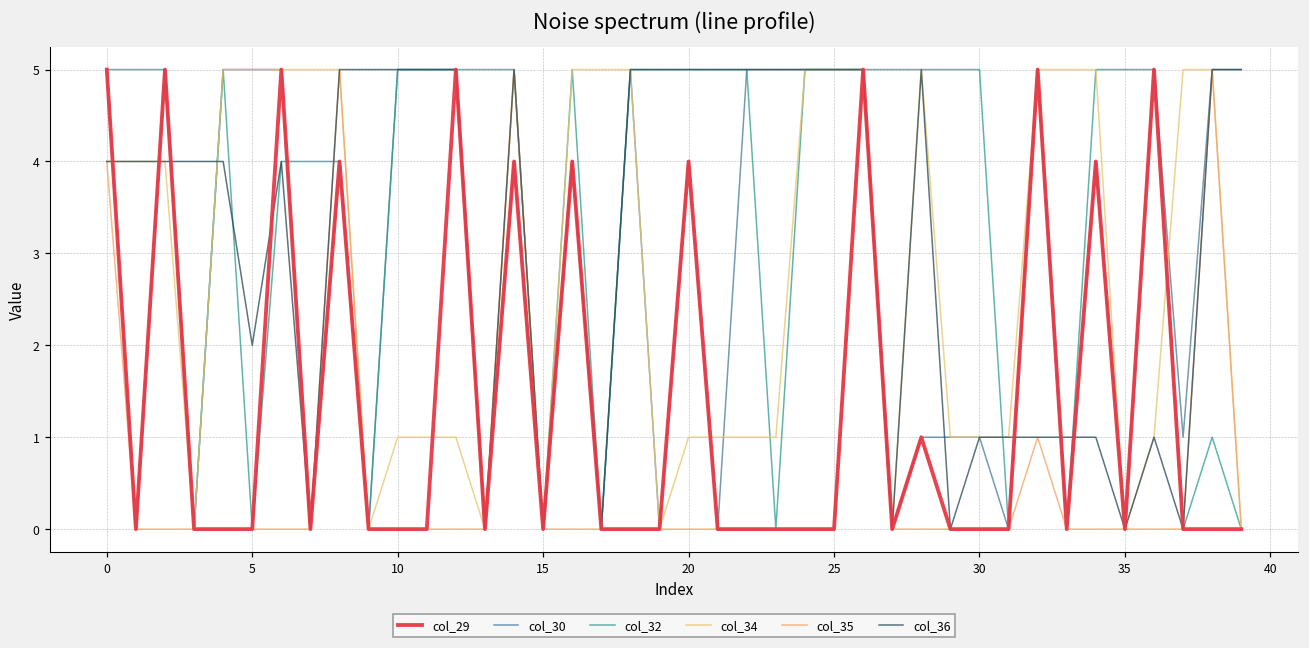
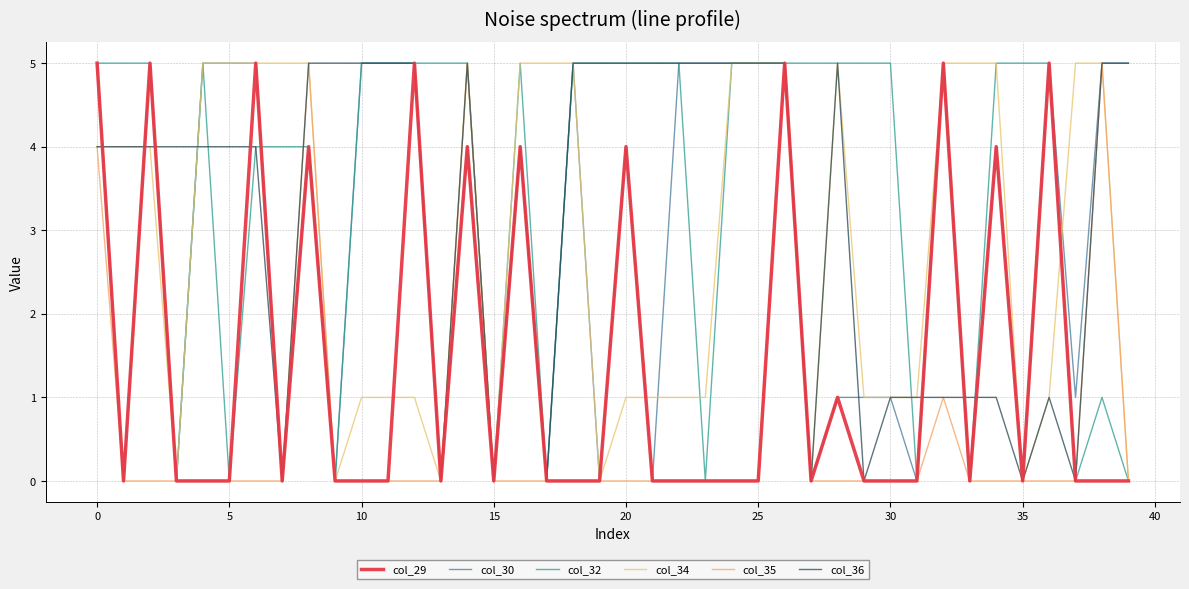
  {
    "col_36": {
-     "5": 2
+     "5": 4
    }
  }
